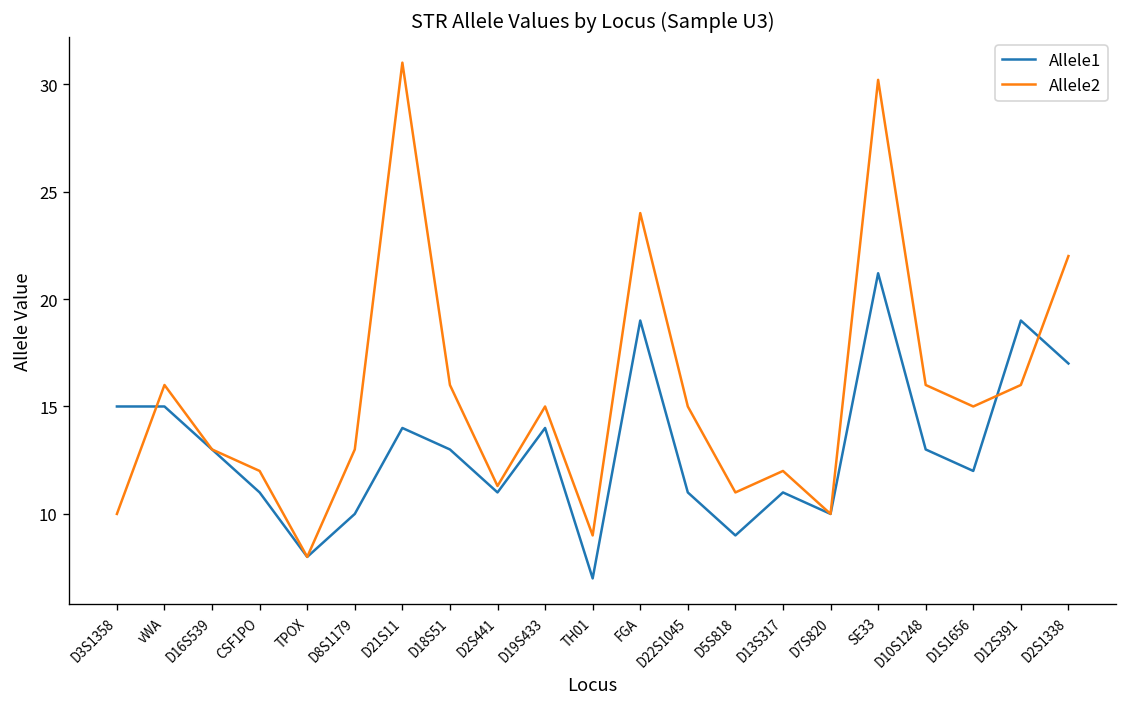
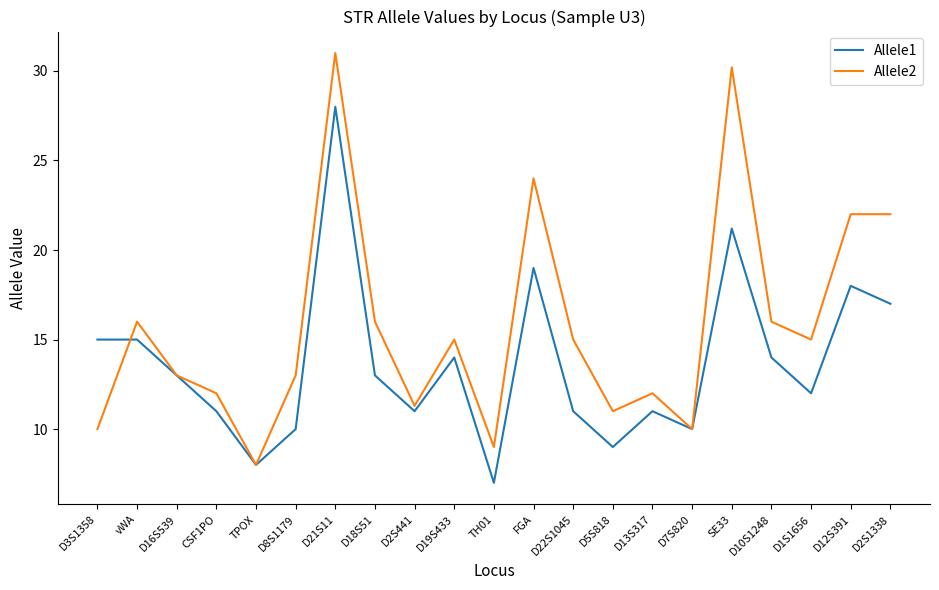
  {
    "Allele1": {
      "D3S1358": 15,
      "vWA": 15,
      "CSF1PO": 11,
      "D8S1179": 10,
-     "D21S11": 14,
+     "D21S11": 28,
      "D18S51": 13,
      "D2S441": 11,
      "D19S433": 14,
      "TH01": 7,
      "FGA": 19,
      "D22S1045": 11,
      "D5S818": 9,
      "D13S317": 11,
      "SE33": 21.2,
-     "D10S1248": 13,
+     "D10S1248": 14,
      "D1S1656": 12,
-     "D12S391": 19,
+     "D12S391": 18,
      "D2S1338": 17
    },
    "Allele2": {
      "D3S1358": 10,
      "vWA": 16,
      "CSF1PO": 12,
      "D8S1179": 13,
      "D21S11": 31,
      "D18S51": 16,
      "D2S441": 11.3,
      "D19S433": 15,
      "TH01": 9,
      "FGA": 24,
      "D22S1045": 15,
      "D5S818": 11,
      "D13S317": 12,
      "SE33": 30.2,
      "D10S1248": 16,
      "D1S1656": 15,
-     "D12S391": 16,
+     "D12S391": 22,
      "D2S1338": 22
    }
  }
